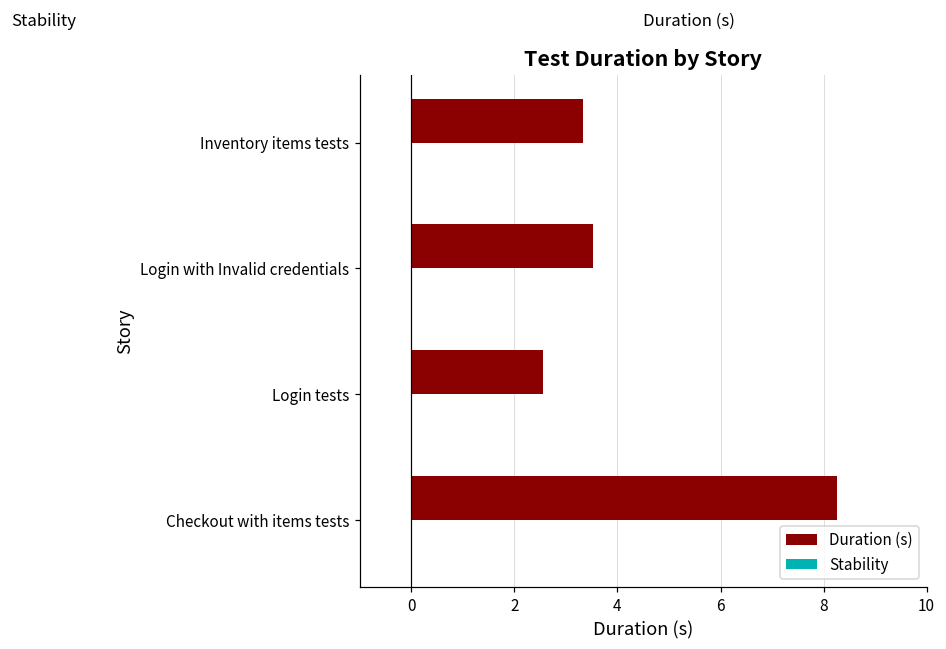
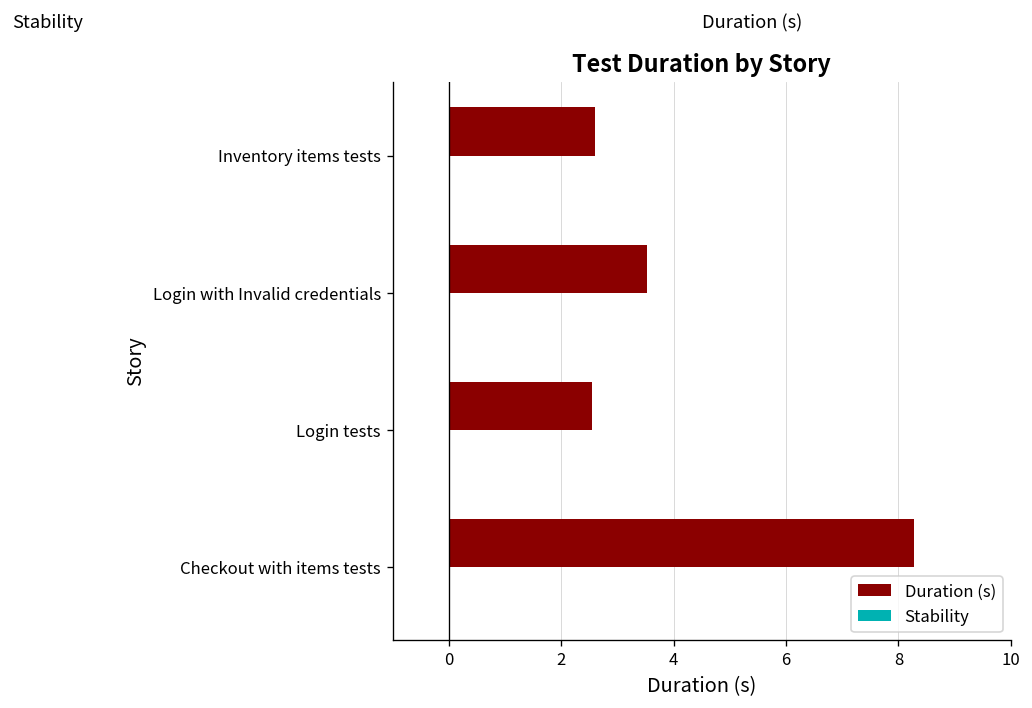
  {
    "Duration (s)": {
-     "Inventory items tests": 3.3,
+     "Inventory items tests": 2.6,
      "Login with Invalid credentials": 3.5,
      "Login tests": 2.6,
      "Checkout with items tests": 8.3
    },
    "Stability": {
      "Inventory items tests": 0.0,
      "Login with Invalid credentials": 0.0,
      "Login tests": 0.0,
      "Checkout with items tests": 0.0
    }
  }
